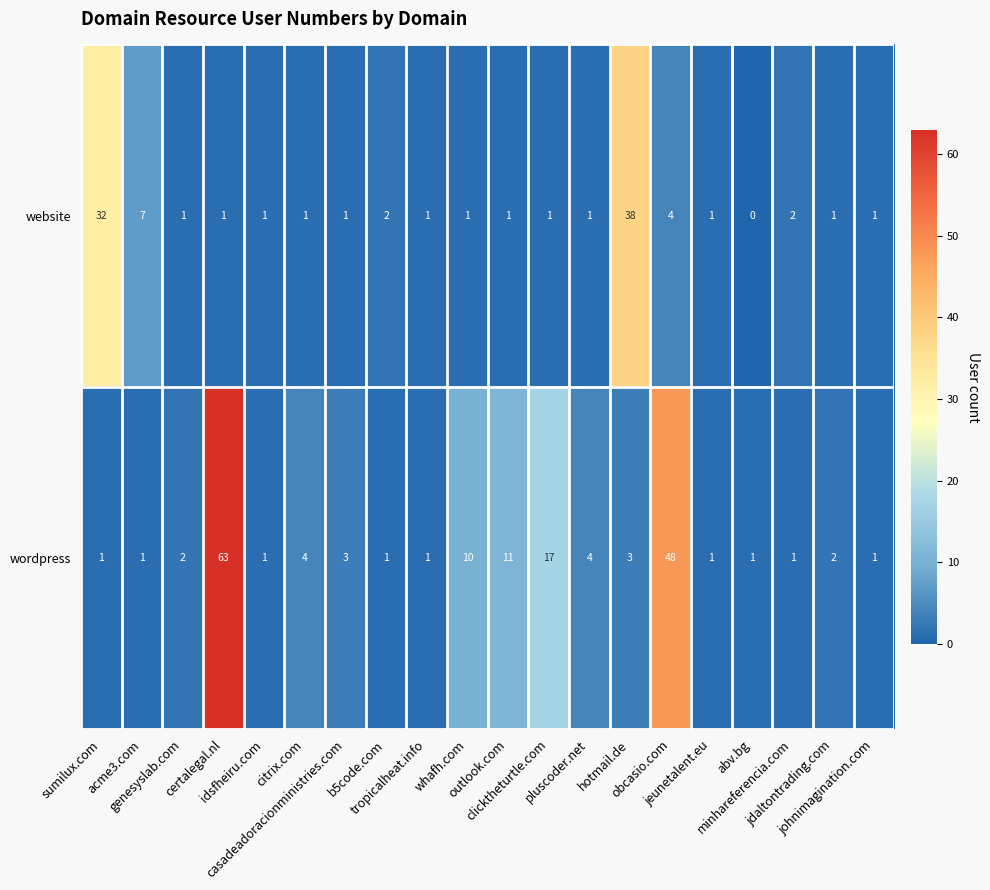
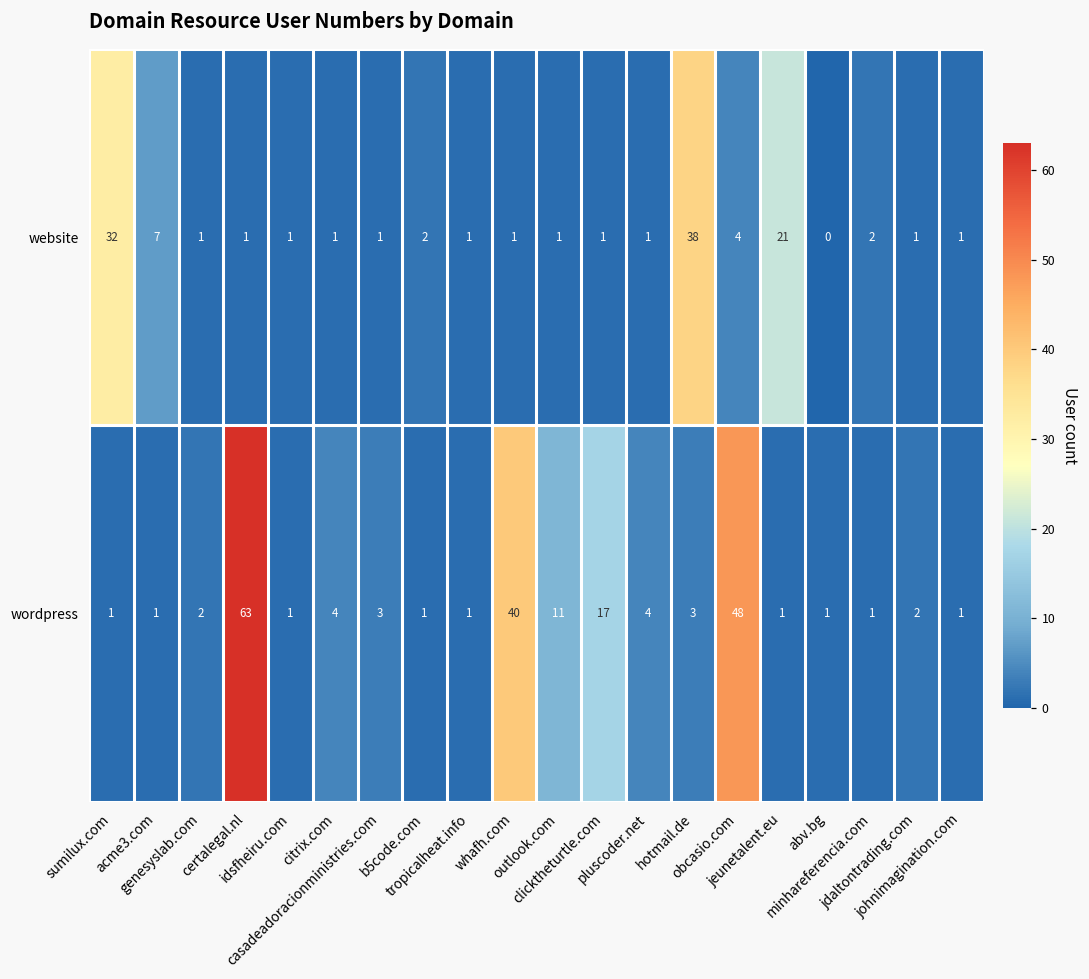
  {
    "website": {
      "sumilux.com": 32,
      "acme3.com": 7,
      "genesyslab.com": 1,
      "certalegal.nl": 1,
      "idsfheiru.com": 1,
      "citrix.com": 1,
      "casadeadoracionministries.com": 1,
      "b5code.com": 2,
      "tropicalheat.info": 1,
      "whafh.com": 1,
      "outlook.com": 1,
      "clicktheturtle.com": 1,
      "pluscoder.net": 1,
      "hotmail.de": 38,
      "obcasio.com": 4,
-     "jeunetalent.eu": 1,
+     "jeunetalent.eu": 21,
      "abv.bg": 0,
      "minhareferencia.com": 2,
      "jdaltontrading.com": 1,
      "johnimagination.com": 1
    },
    "wordpress": {
      "sumilux.com": 1,
      "acme3.com": 1,
      "genesyslab.com": 2,
      "certalegal.nl": 63,
      "idsfheiru.com": 1,
      "citrix.com": 4,
      "casadeadoracionministries.com": 3,
      "b5code.com": 1,
      "tropicalheat.info": 1,
-     "whafh.com": 10,
+     "whafh.com": 40,
      "outlook.com": 11,
      "clicktheturtle.com": 17,
      "pluscoder.net": 4,
      "hotmail.de": 3,
      "obcasio.com": 48,
      "jeunetalent.eu": 1,
      "abv.bg": 1,
      "minhareferencia.com": 1,
      "jdaltontrading.com": 2,
      "johnimagination.com": 1
    }
  }
